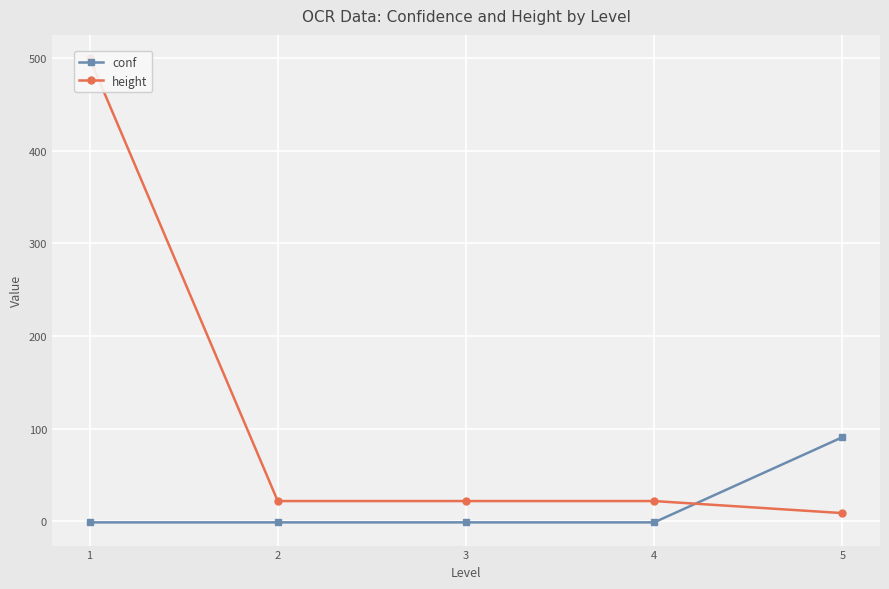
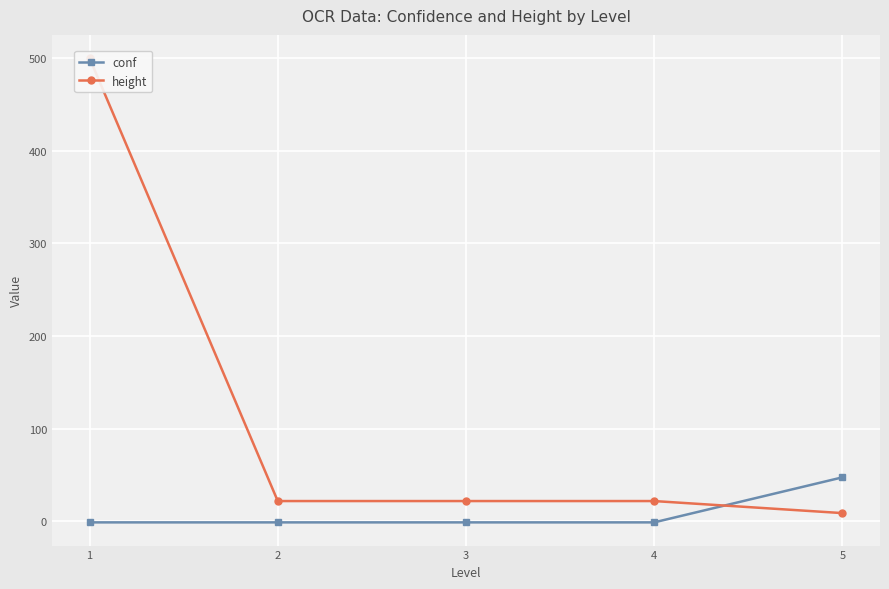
  {
    "conf": {
      "1": 0,
      "2": 0,
      "3": 0,
      "4": 0,
-     "5": 90
+     "5": 50
    },
    "height": {
      "2": 20,
      "3": 20,
      "4": 20,
      "5": 10
    }
  }
